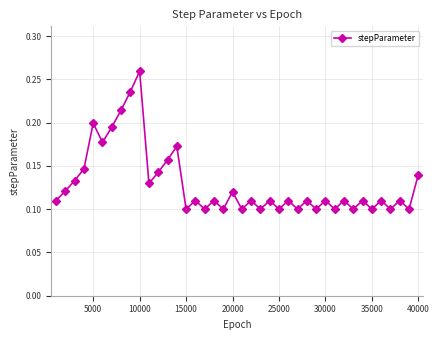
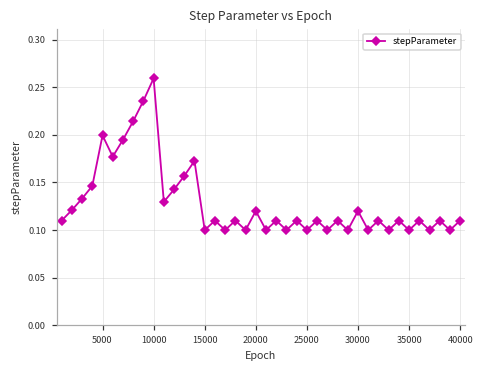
  {
    "5000": 0.20,
    "10000": 0.26,
    "15000": 0.10,
    "20000": 0.12,
    "25000": 0.10,
-   "30000": 0.11,
+   "30000": 0.12,
    "35000": 0.10,
-   "40000": 0.14
+   "40000": 0.11
  }
